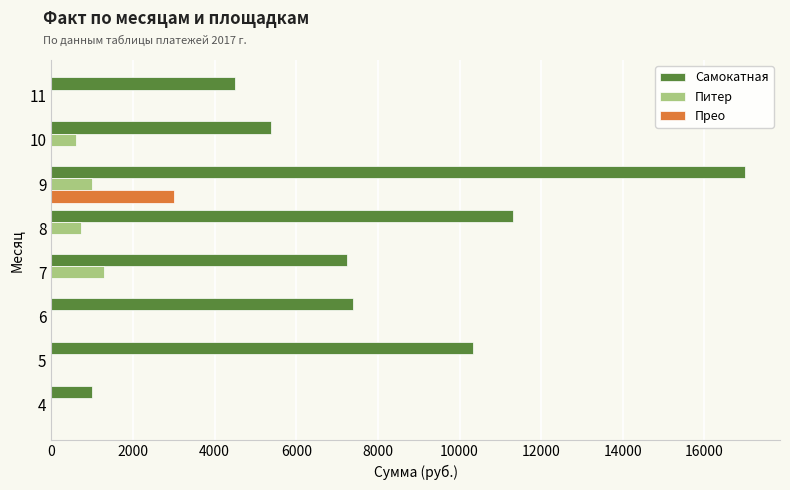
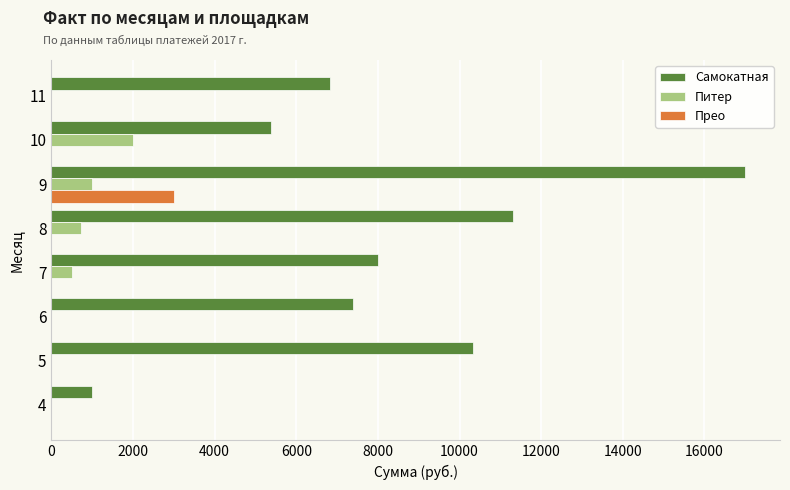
  {
    "Самокатная": {
-     "11": 4500,
+     "11": 6800,
      "10": 5400,
      "9": 17000,
      "8": 11300,
-     "7": 7200,
+     "7": 8000,
      "6": 7400,
      "5": 10300,
      "4": 1000
    },
    "Питер": {
      "11": 0,
-     "10": 600,
+     "10": 2000,
      "9": 1000,
      "8": 700,
-     "7": 1300,
+     "7": 500,
      "6": 0,
      "5": 0,
      "4": 0
    },
    "Прео": {
      "11": 0,
      "10": 0,
      "9": 3000,
      "8": 0,
      "7": 0,
      "6": 0,
      "5": 0,
      "4": 0
    }
  }
